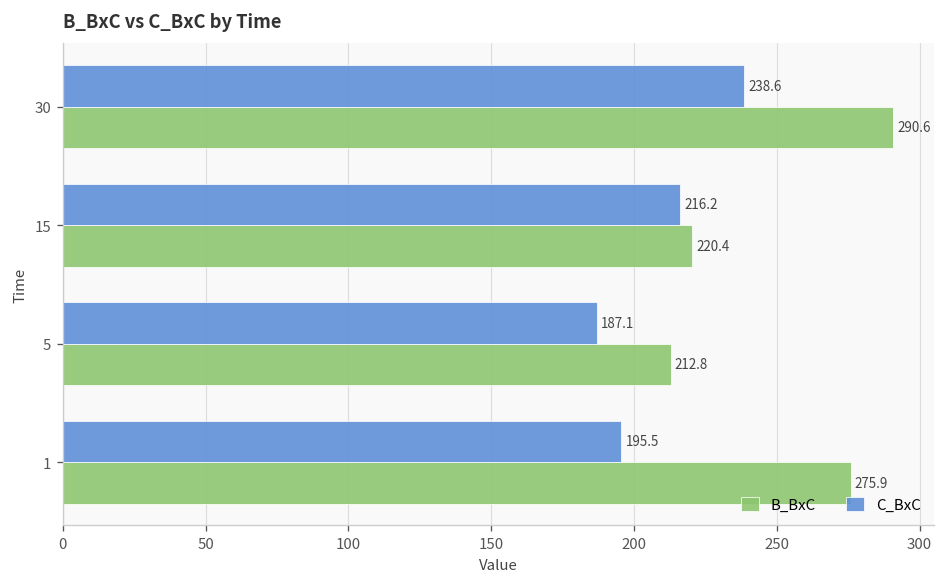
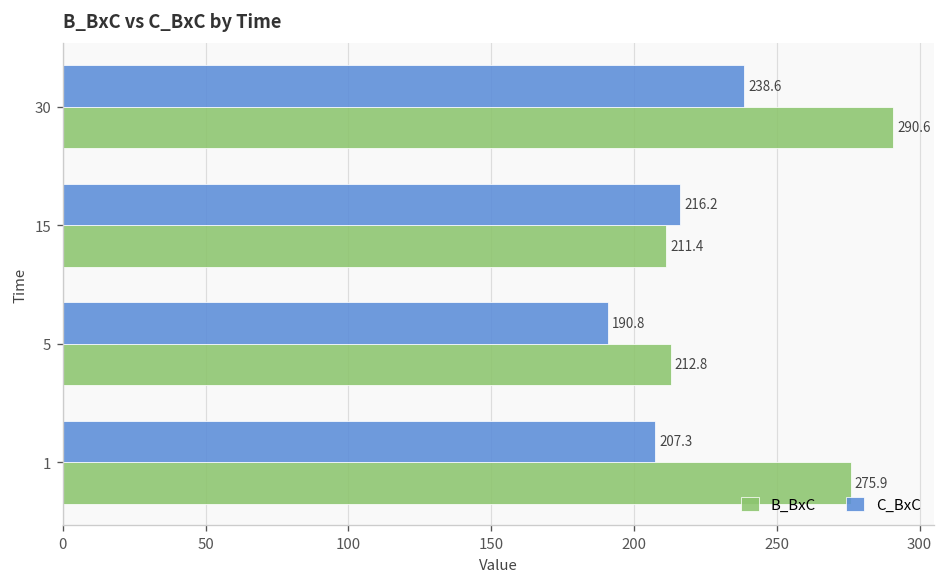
  {
    "B_BxC": {
      "30": 290.6,
-     "15": 220.4,
+     "15": 211.4,
      "5": 212.8,
      "1": 275.9
    },
    "C_BxC": {
      "30": 238.6,
      "15": 216.2,
-     "5": 187.1,
-     "1": 195.5
+     "5": 190.8,
+     "1": 207.3
    }
  }
